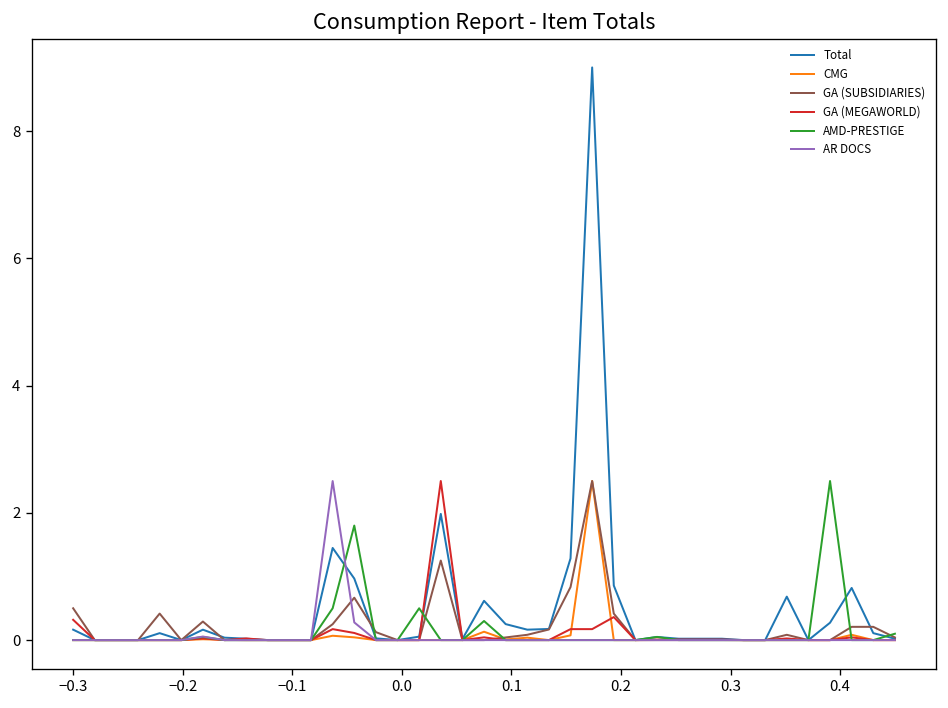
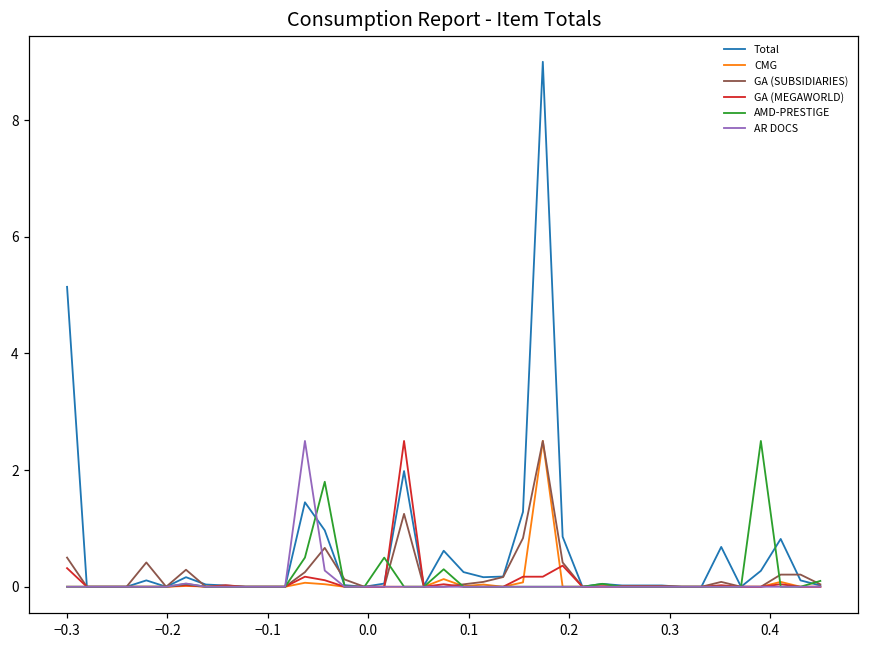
  {
    "Total": {
-     "−0.3": 0.2
+     "−0.3": 5.1
    },
    "GA (SUBSIDIARIES)": {
      "−0.3": 0.5
    },
    "GA (MEGAWORLD)": {
      "−0.3": 0.3
    }
  }
